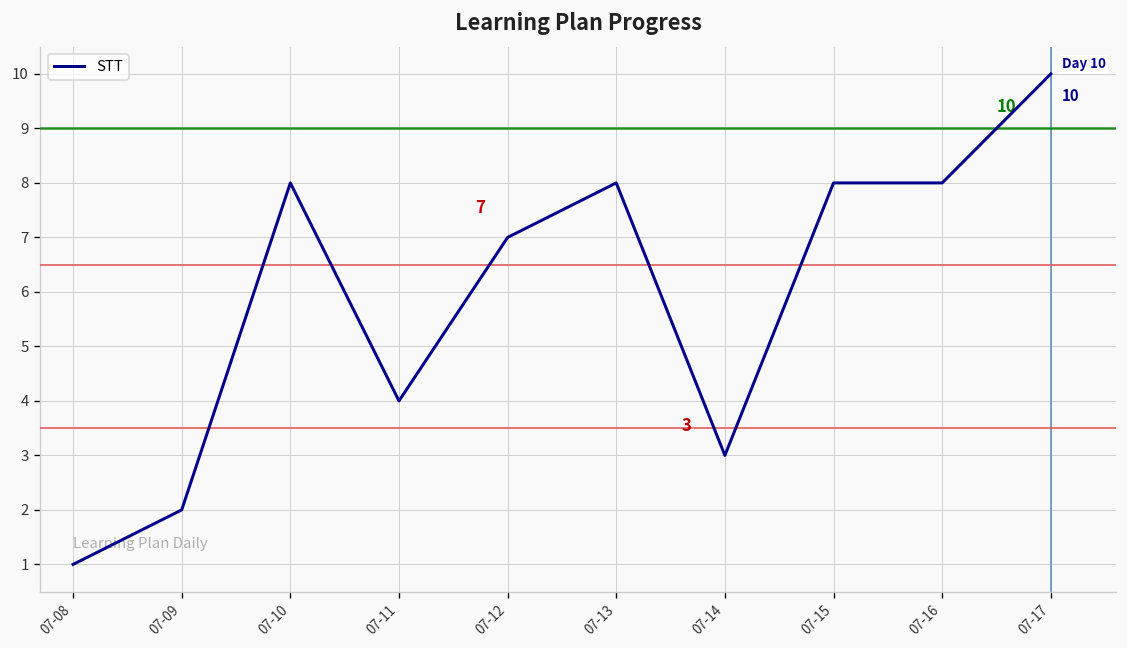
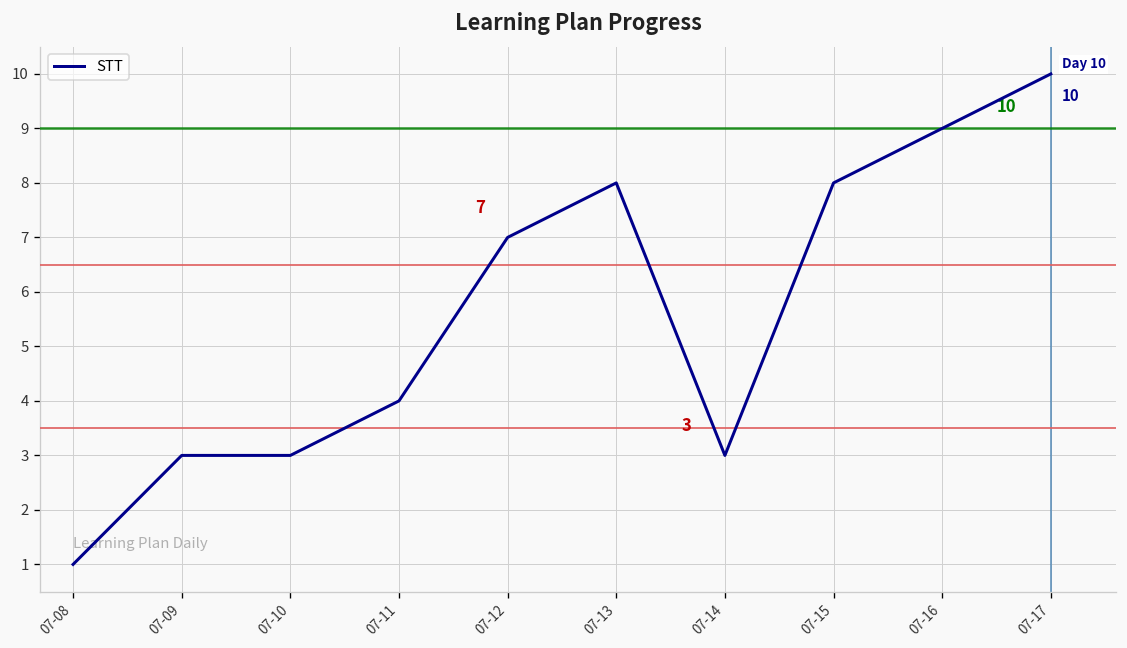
  {
    "07-08": 1,
-   "07-09": 2,
-   "07-10": 8,
+   "07-09": 3,
+   "07-10": 3,
    "07-11": 4,
    "07-13": 8,
    "07-14": 3,
    "07-15": 8,
-   "07-16": 8
+   "07-16": 9
  }
